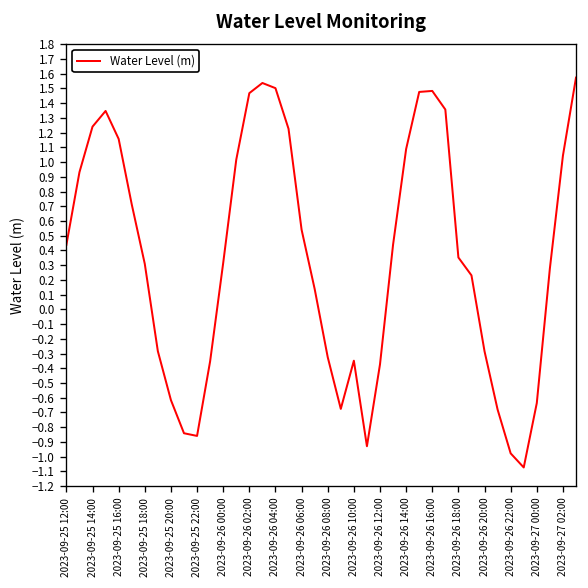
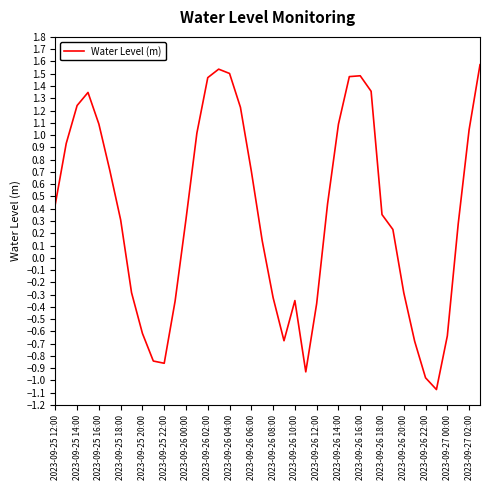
  {
    "2023-09-25 12:00": 0.44,
    "2023-09-25 14:00": 1.24,
-   "2023-09-25 16:00": 1.16,
+   "2023-09-25 16:00": 1.09,
    "2023-09-25 18:00": 0.31,
    "2023-09-25 20:00": -0.62,
    "2023-09-25 22:00": -0.86,
    "2023-09-26 00:00": 0.31,
    "2023-09-26 02:00": 1.47,
    "2023-09-26 04:00": 1.50,
-   "2023-09-26 06:00": 0.54,
+   "2023-09-26 06:00": 0.71,
    "2023-09-26 08:00": -0.32,
    "2023-09-26 10:00": -0.35,
    "2023-09-26 12:00": -0.37,
    "2023-09-26 14:00": 1.09,
    "2023-09-26 16:00": 1.48,
    "2023-09-26 18:00": 0.35,
    "2023-09-26 20:00": -0.28,
    "2023-09-26 22:00": -0.98,
    "2023-09-27 00:00": -0.64,
    "2023-09-27 02:00": 1.04
  }
